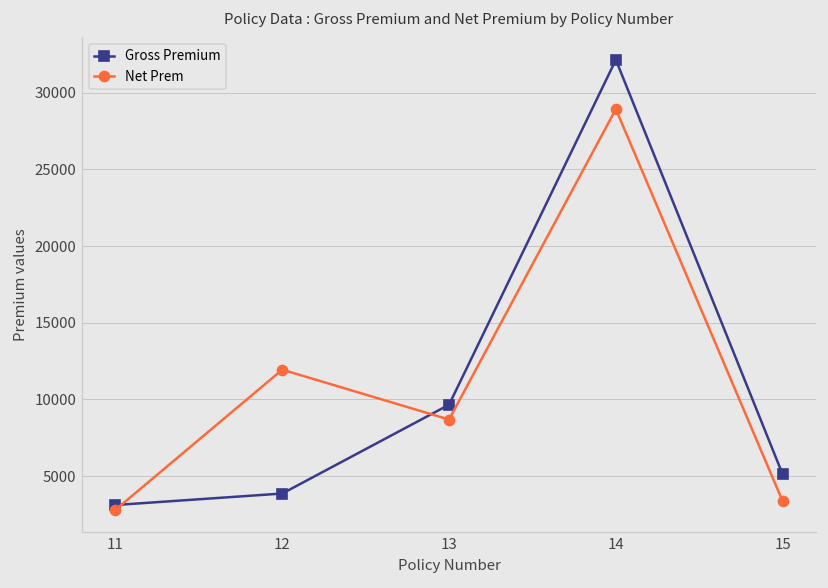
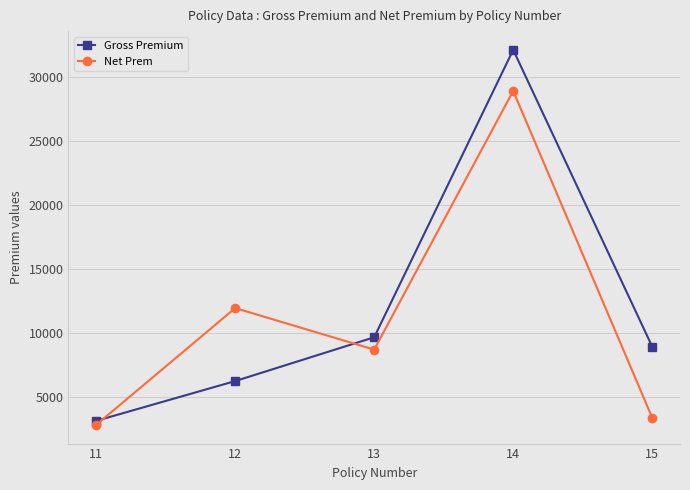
  {
    "Gross Premium": {
      "11": 3100,
-     "12": 3900,
+     "12": 6200,
      "13": 9700,
      "14": 32100,
-     "15": 5100
+     "15": 8900
    },
    "Net Prem": {
      "11": 2800,
      "12": 11900,
      "13": 8700,
      "14": 28900,
      "15": 3400
    }
  }
